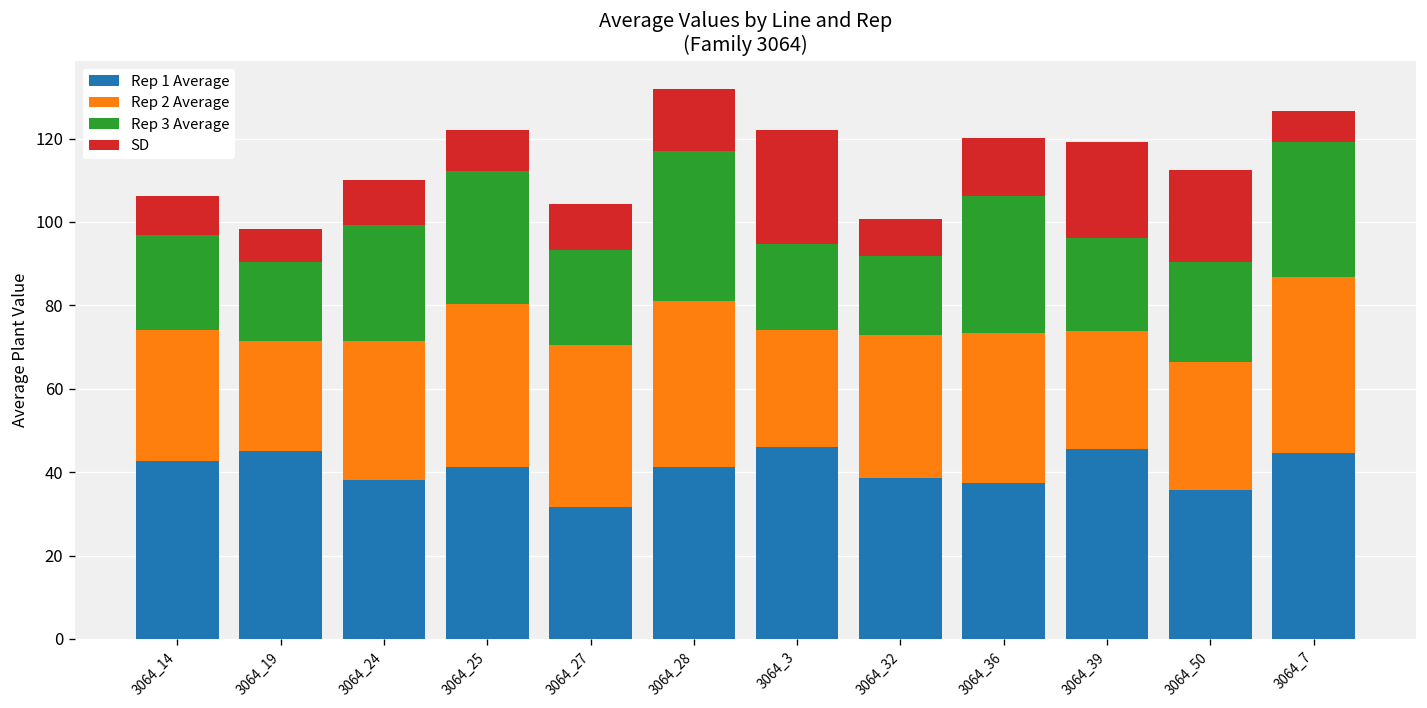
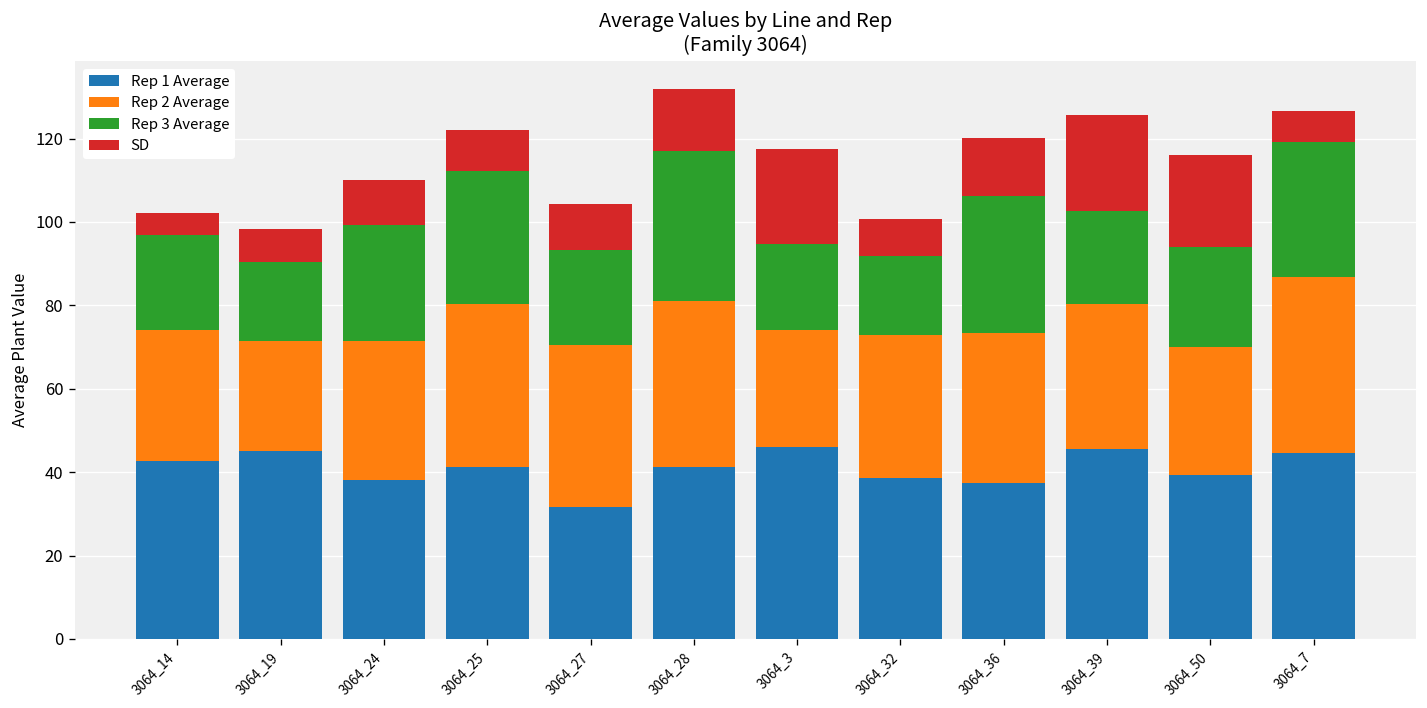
  {
    "Rep 1 Average": {
      "3064_14": 43,
      "3064_19": 45,
      "3064_24": 38,
      "3064_25": 41,
      "3064_27": 32,
      "3064_28": 41,
      "3064_3": 46,
      "3064_32": 39,
      "3064_36": 37,
      "3064_39": 45,
-     "3064_50": 36,
+     "3064_50": 39,
      "3064_7": 45
    },
    "Rep 2 Average": {
      "3064_14": 32,
      "3064_19": 27,
      "3064_24": 33,
      "3064_25": 39,
      "3064_27": 39,
      "3064_28": 40,
      "3064_3": 28,
      "3064_32": 35,
      "3064_36": 36,
-     "3064_39": 28,
+     "3064_39": 35,
      "3064_50": 31,
      "3064_7": 42
    },
    "Rep 3 Average": {
      "3064_14": 23,
      "3064_19": 19,
      "3064_24": 28,
      "3064_25": 32,
      "3064_27": 23,
      "3064_28": 36,
      "3064_3": 20,
      "3064_32": 19,
      "3064_36": 33,
      "3064_39": 22,
      "3064_50": 24,
      "3064_7": 33
    },
    "SD": {
-     "3064_14": 9,
+     "3064_14": 5,
      "3064_19": 8,
      "3064_24": 11,
      "3064_25": 10,
      "3064_27": 11,
      "3064_28": 15,
-     "3064_3": 28,
+     "3064_3": 23,
      "3064_32": 9,
      "3064_36": 14,
      "3064_39": 23,
      "3064_50": 22,
      "3064_7": 7
    }
  }
